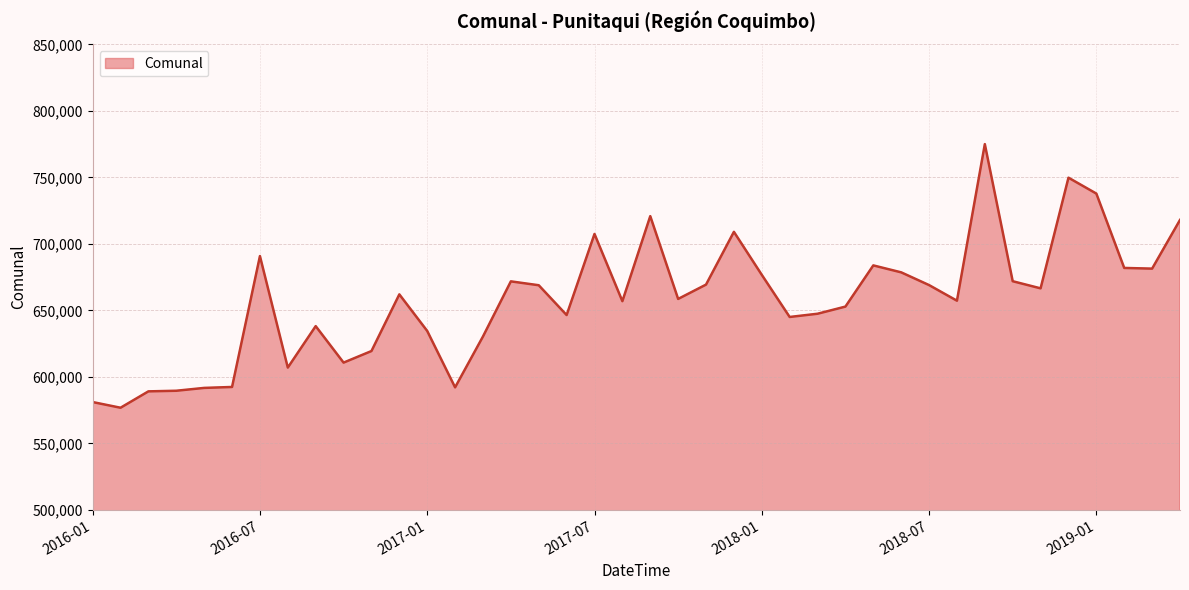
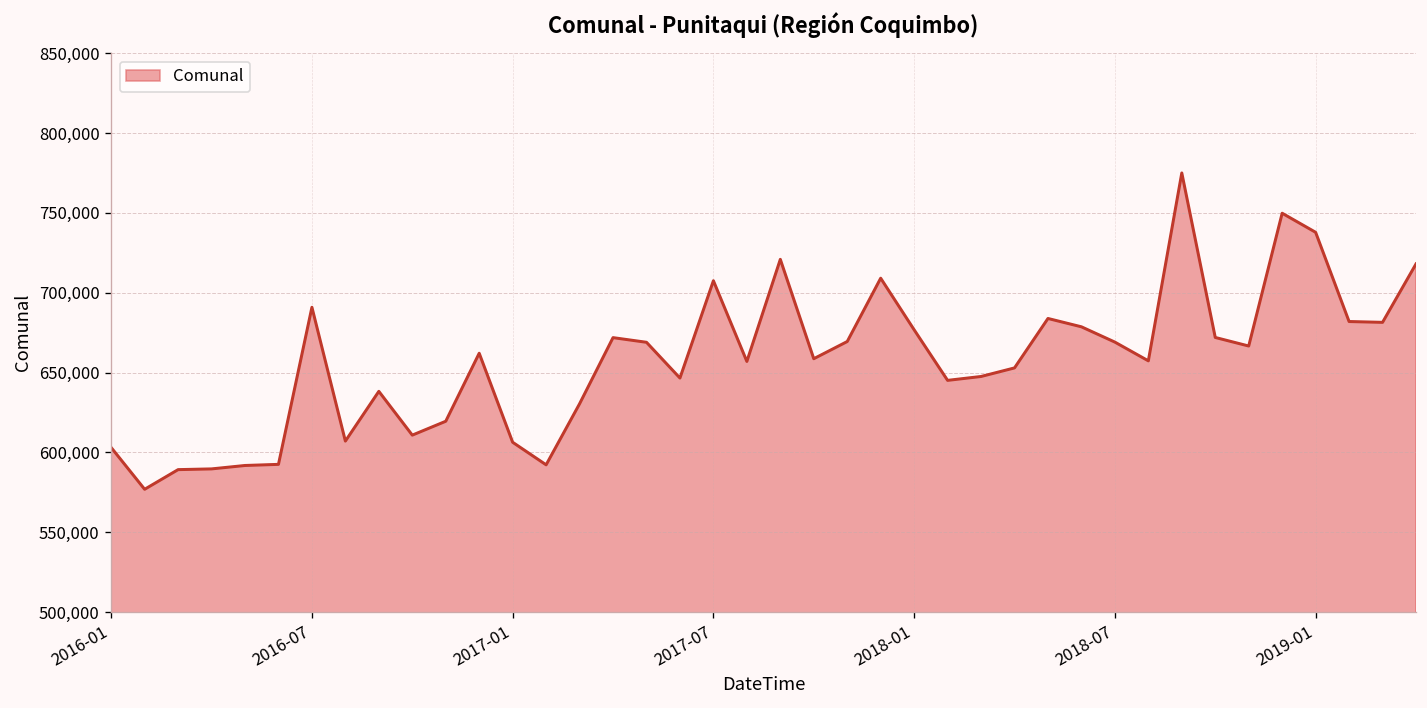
  {
-   "2016-01": "581,000",
+   "2016-01": "603,000",
    "2016-07": "691,000",
-   "2017-01": "635,000",
+   "2017-01": "606,000",
    "2017-07": "707,000",
    "2018-01": "677,000",
    "2018-07": "669,000",
    "2019-01": "738,000"
  }
